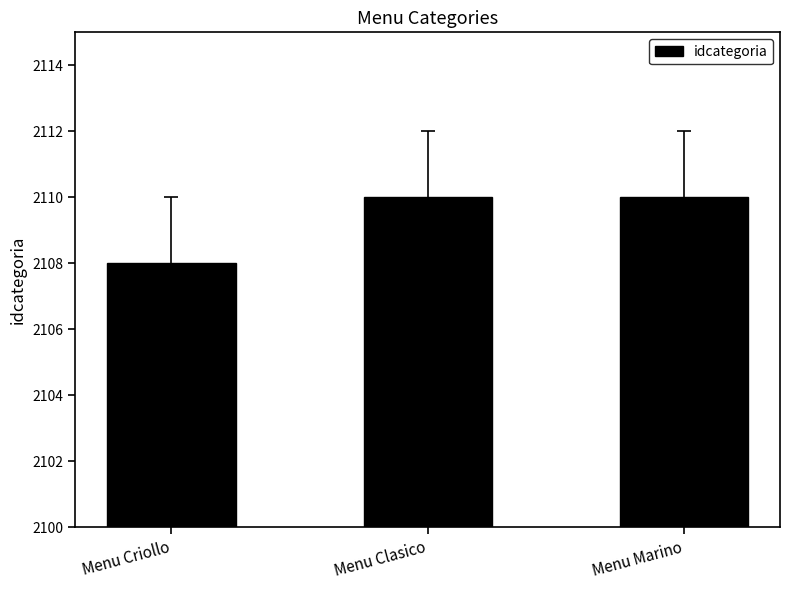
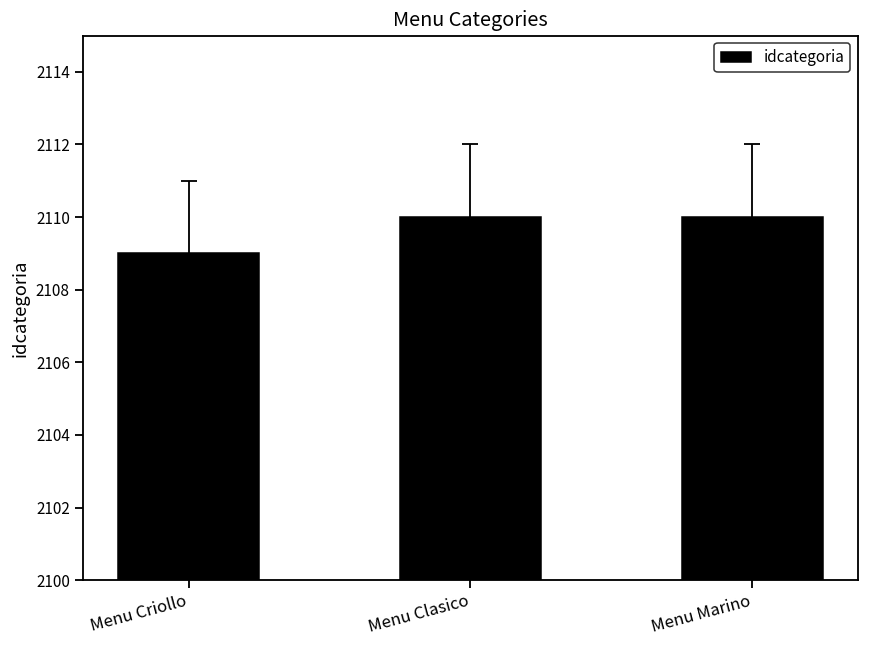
  {
    "idcategoria": {
-     "Menu Criollo": 2108,
+     "Menu Criollo": 2109,
      "Menu Clasico": 2110,
      "Menu Marino": 2110
    }
  }
